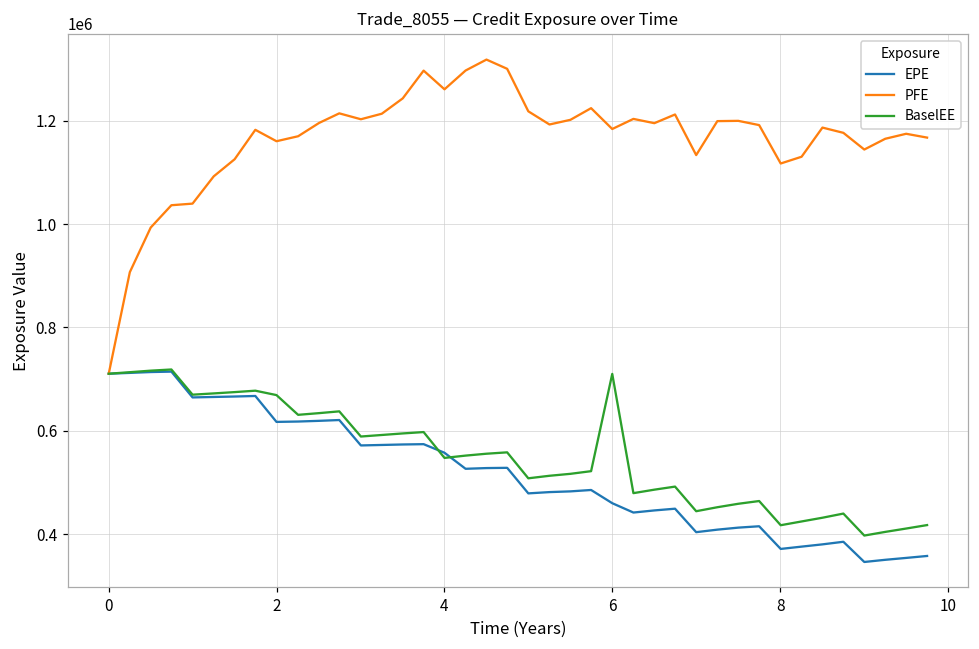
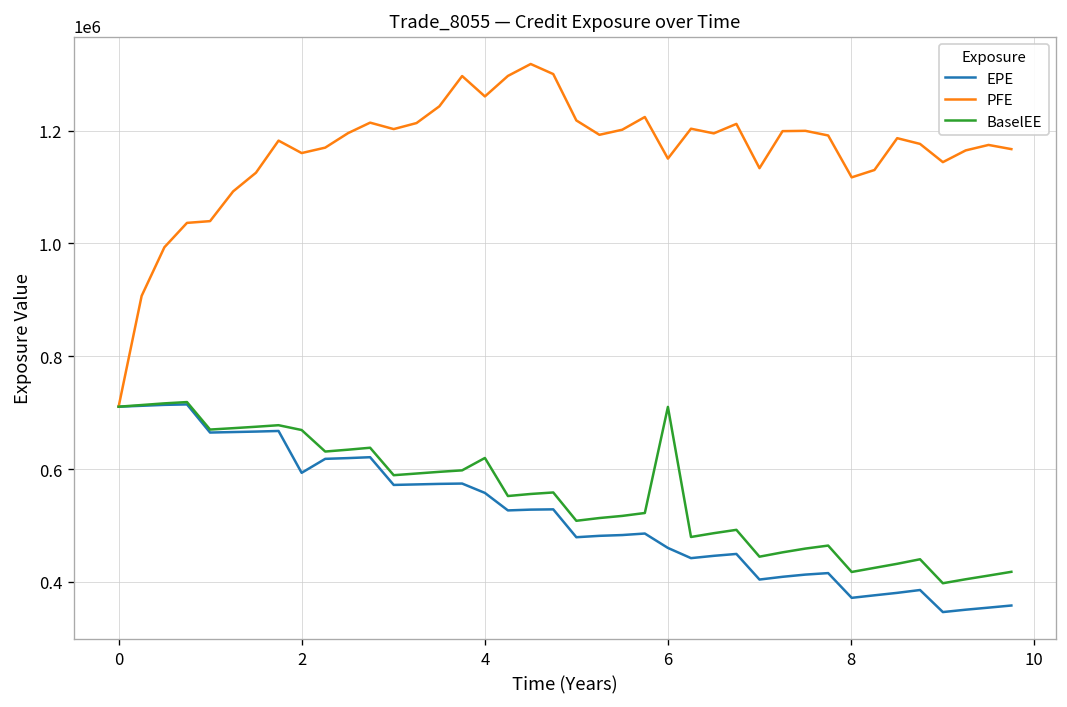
  {
    "EPE": {
-     "2": 620000,
+     "2": 590000,
      "4": 560000,
      "6": 460000
    },
    "PFE": {
      "2": 1160000,
      "4": 1260000,
-     "6": 1180000
+     "6": 1150000
    },
    "BaselEE": {
      "2": 670000,
-     "4": 550000,
+     "4": 620000,
      "6": 710000
    }
  }
